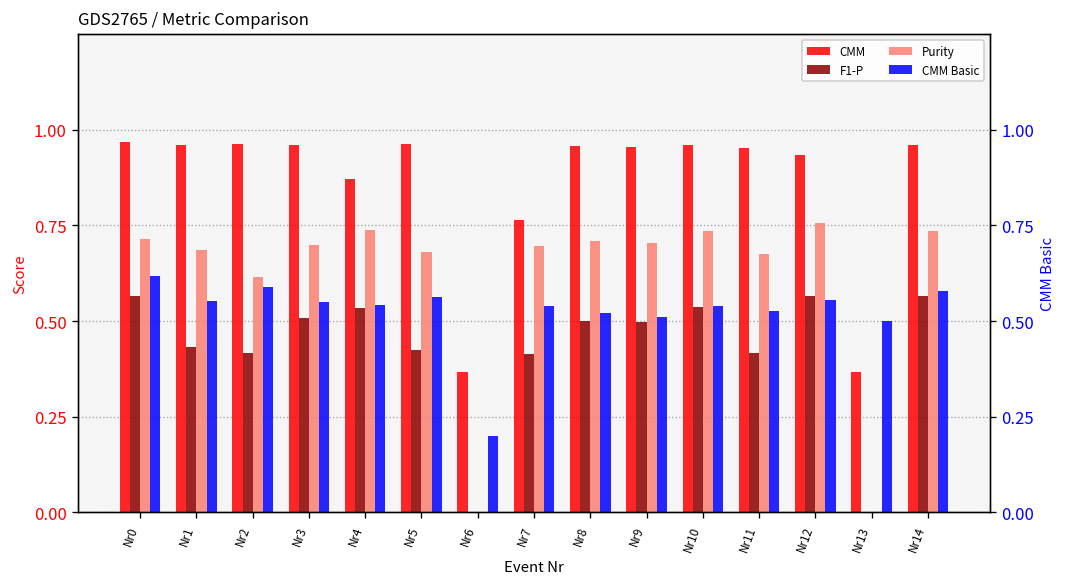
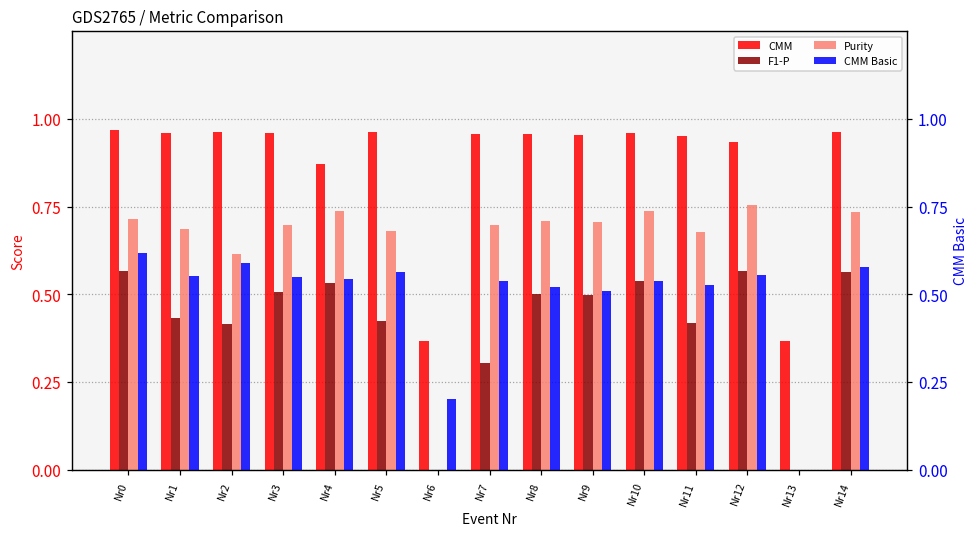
  {
    "CMM": {
      "Nr0": 0.97,
      "Nr1": 0.96,
      "Nr2": 0.96,
      "Nr3": 0.96,
      "Nr4": 0.87,
      "Nr5": 0.96,
      "Nr6": 0.37,
-     "Nr7": 0.76,
+     "Nr7": 0.96,
      "Nr8": 0.96,
      "Nr9": 0.96,
      "Nr10": 0.96,
      "Nr11": 0.95,
      "Nr12": 0.93,
      "Nr13": 0.37,
      "Nr14": 0.96
    },
    "F1-P": {
      "Nr0": 0.57,
      "Nr1": 0.43,
      "Nr2": 0.42,
      "Nr3": 0.51,
      "Nr4": 0.53,
      "Nr5": 0.42,
      "Nr6": 0.00,
-     "Nr7": 0.41,
+     "Nr7": 0.30,
      "Nr8": 0.50,
      "Nr9": 0.50,
      "Nr10": 0.54,
      "Nr11": 0.42,
      "Nr12": 0.57,
      "Nr13": 0.00,
      "Nr14": 0.56
    },
    "Purity": {
      "Nr0": 0.72,
      "Nr1": 0.69,
      "Nr2": 0.61,
      "Nr3": 0.70,
      "Nr4": 0.74,
      "Nr5": 0.68,
      "Nr6": 0.00,
      "Nr7": 0.70,
      "Nr8": 0.71,
      "Nr9": 0.71,
      "Nr10": 0.74,
      "Nr11": 0.68,
      "Nr12": 0.76,
      "Nr13": 0.00,
      "Nr14": 0.74
    },
    "CMM Basic": {
      "Nr0": 0.62,
      "Nr1": 0.55,
      "Nr2": 0.59,
      "Nr3": 0.55,
      "Nr4": 0.54,
      "Nr5": 0.56,
      "Nr6": 0.2,
      "Nr7": 0.54,
      "Nr8": 0.52,
      "Nr9": 0.51,
      "Nr10": 0.54,
      "Nr11": 0.53,
      "Nr12": 0.55,
-     "Nr13": 0.5,
+     "Nr13": 0.0,
      "Nr14": 0.58
    }
  }
